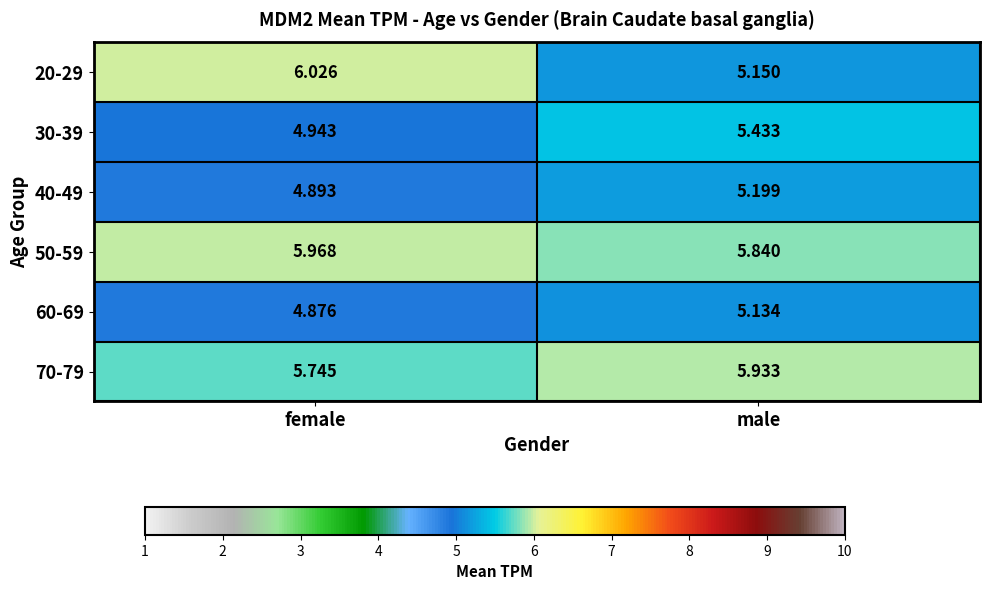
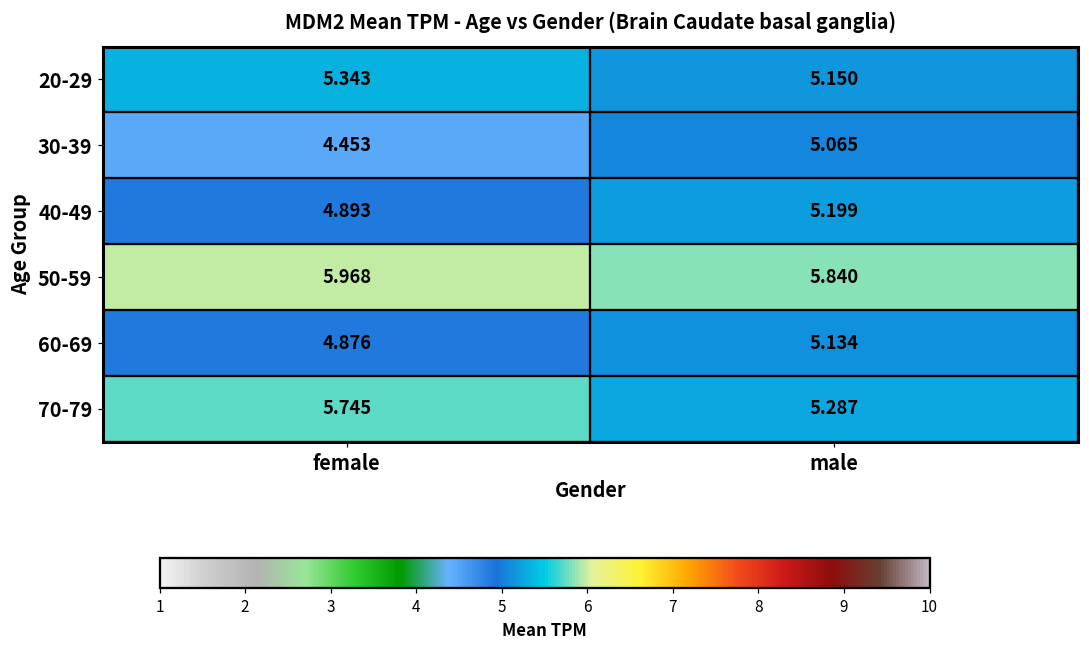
  {
    "20-29": {
-     "female": 6.026,
+     "female": 5.343,
      "male": 5.150
    },
    "30-39": {
-     "female": 4.943,
-     "male": 5.433
+     "female": 4.453,
+     "male": 5.065
    },
    "40-49": {
      "female": 4.893,
      "male": 5.199
    },
    "50-59": {
      "female": 5.968,
      "male": 5.840
    },
    "60-69": {
      "female": 4.876,
      "male": 5.134
    },
    "70-79": {
      "female": 5.745,
-     "male": 5.933
+     "male": 5.287
    }
  }
